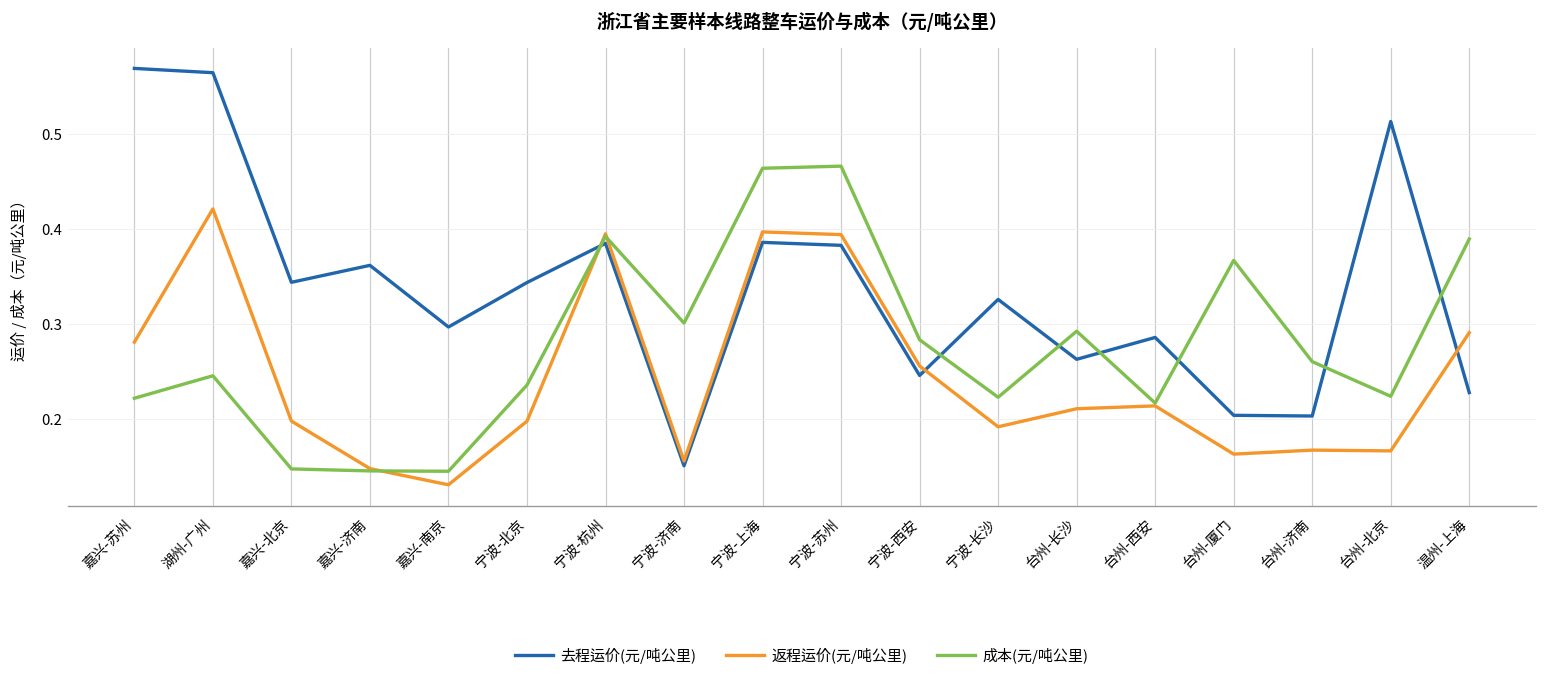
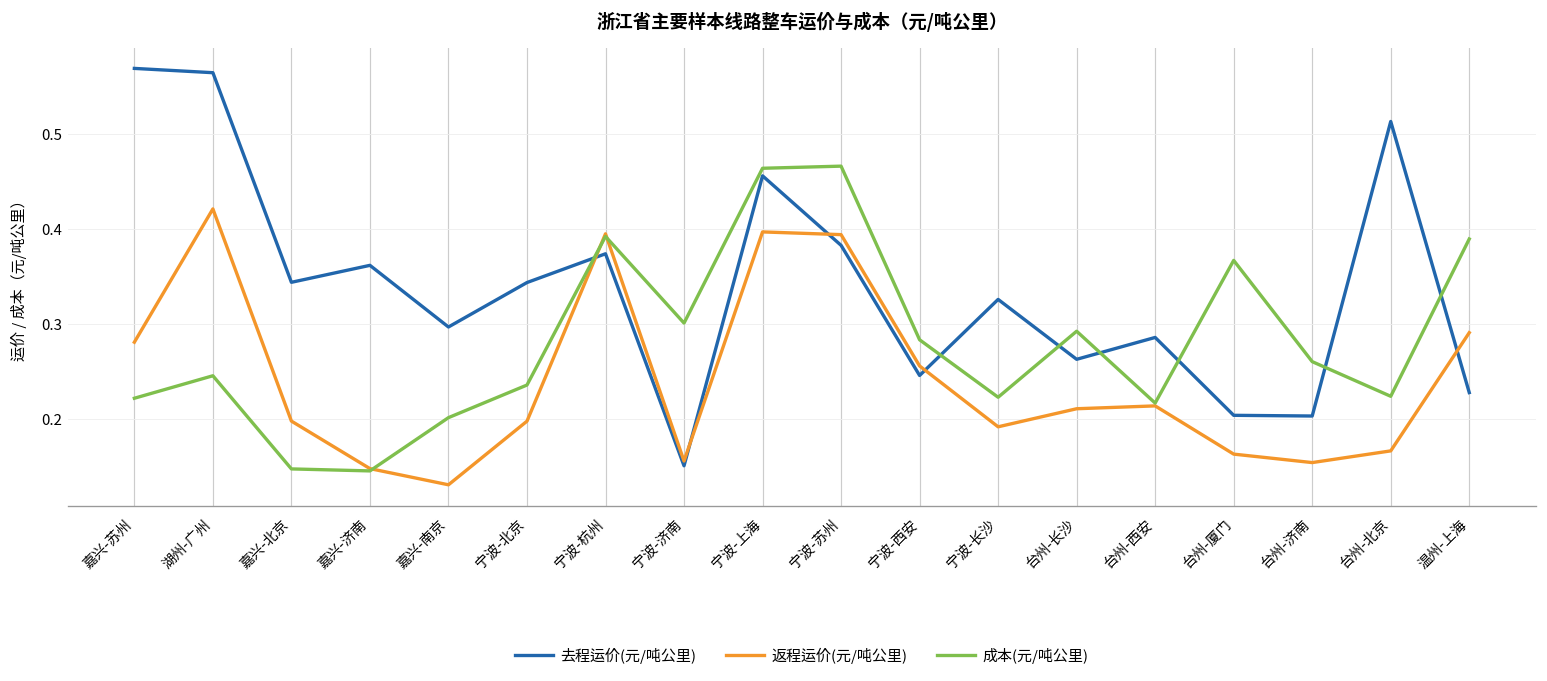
  {
    "去程运价(元/吨公里)": {
      "嘉兴-苏州": 0.57,
      "湖州-广州": 0.56,
      "嘉兴-北京": 0.34,
      "嘉兴-济南": 0.36,
      "嘉兴-南京": 0.30,
      "宁波-北京": 0.34,
-     "宁波-杭州": 0.39,
+     "宁波-杭州": 0.37,
      "宁波-济南": 0.15,
-     "宁波-上海": 0.39,
+     "宁波-上海": 0.46,
      "宁波-苏州": 0.38,
      "宁波-西安": 0.25,
      "宁波-长沙": 0.33,
      "台州-长沙": 0.26,
      "台州-西安": 0.29,
      "台州-厦门": 0.20,
      "台州-济南": 0.20,
      "台州-北京": 0.51,
      "温州-上海": 0.23
    },
    "返程运价(元/吨公里)": {
      "嘉兴-苏州": 0.28,
      "湖州-广州": 0.42,
      "嘉兴-北京": 0.20,
      "嘉兴-南京": 0.13,
      "宁波-北京": 0.20,
      "宁波-济南": 0.16,
      "宁波-上海": 0.40,
      "宁波-苏州": 0.39,
      "宁波-西安": 0.26,
      "宁波-长沙": 0.19,
      "台州-长沙": 0.21,
      "台州-厦门": 0.16,
-     "台州-济南": 0.17,
+     "台州-济南": 0.15,
      "台州-北京": 0.17,
      "温州-上海": 0.29
    },
    "成本(元/吨公里)": {
      "嘉兴-苏州": 0.22,
      "湖州-广州": 0.25,
      "嘉兴-北京": 0.15,
-     "嘉兴-南京": 0.15,
+     "嘉兴-南京": 0.20,
      "宁波-北京": 0.24,
      "宁波-济南": 0.30,
      "宁波-上海": 0.46,
      "宁波-苏州": 0.47,
      "宁波-西安": 0.28,
      "宁波-长沙": 0.22,
      "台州-长沙": 0.29,
      "台州-厦门": 0.37,
      "台州-济南": 0.26,
      "台州-北京": 0.22,
      "温州-上海": 0.39
    }
  }
